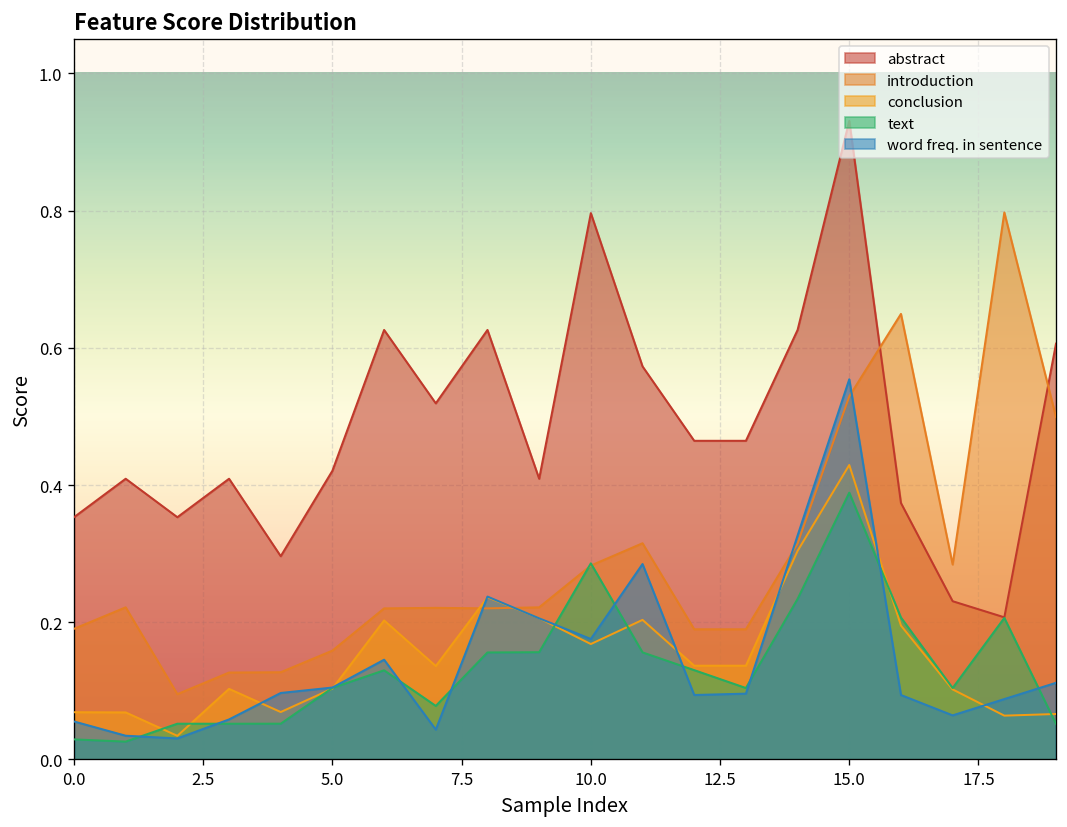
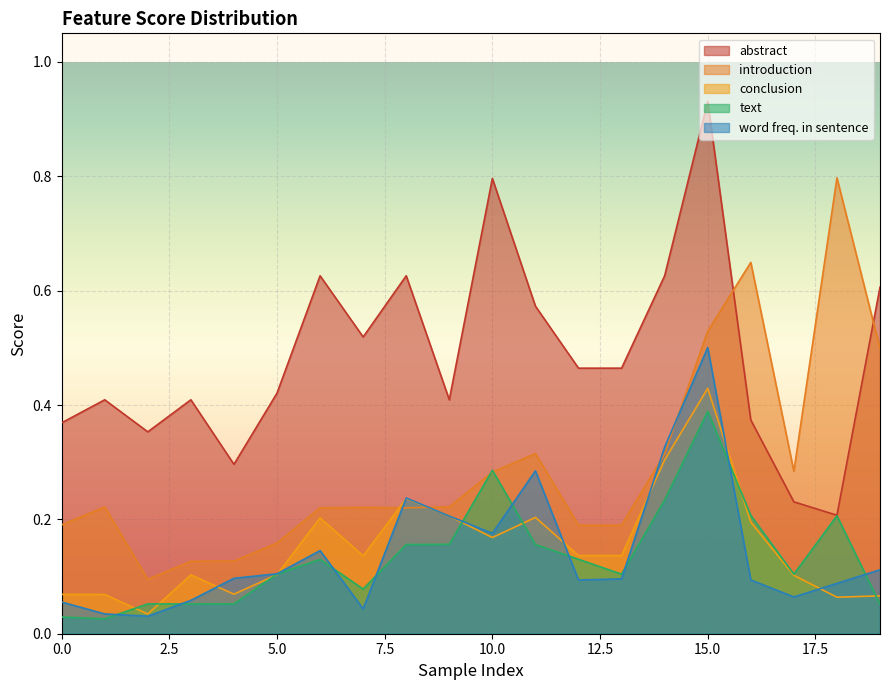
  {
    "abstract": {
-     "0.0": 0.35,
+     "0.0": 0.37,
      "5.0": 0.42,
      "10.0": 0.80
    },
    "text": {
      "0.0": 0.03,
      "15.0": 0.39
    },
    "word freq. in sentence": {
      "0.0": 0.06,
      "10.0": 0.18,
-     "15.0": 0.55
+     "15.0": 0.50
    }
  }
